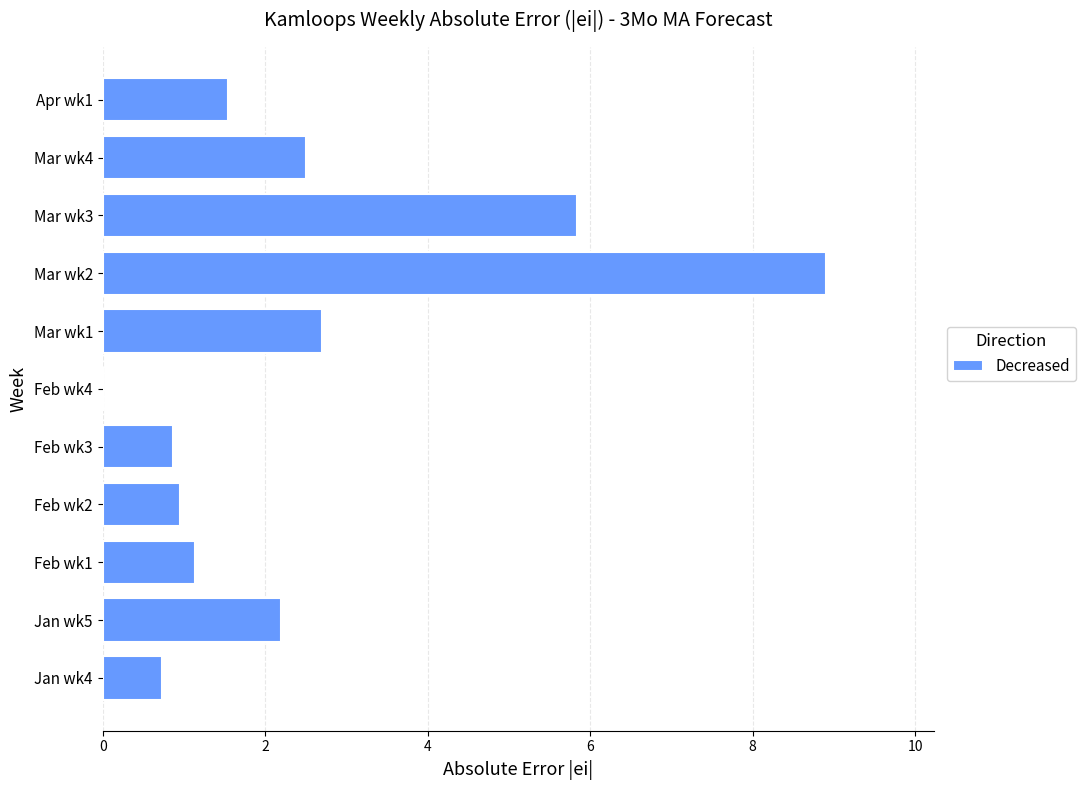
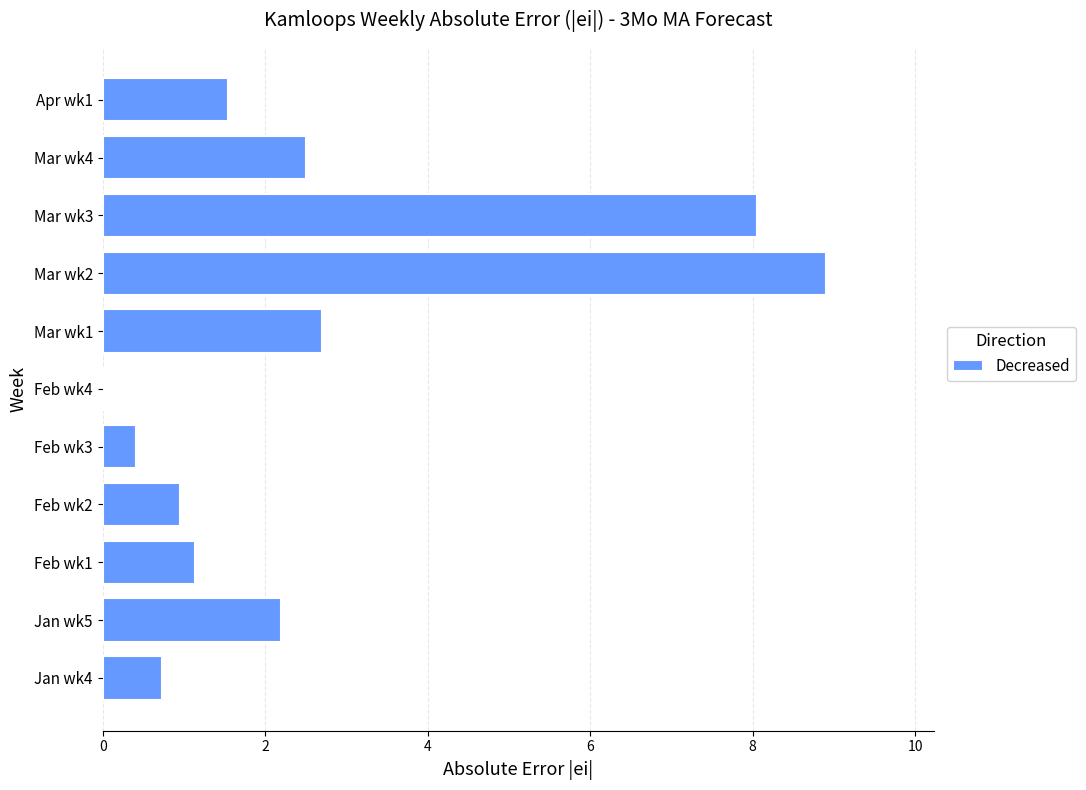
  {
    "Apr wk1": 1.5,
    "Mar wk4": 2.5,
-   "Mar wk3": 5.8,
+   "Mar wk3": 8.0,
    "Mar wk2": 8.9,
    "Mar wk1": 2.7,
    "Feb wk4": 0.0,
-   "Feb wk3": 0.9,
+   "Feb wk3": 0.4,
    "Feb wk2": 1.0,
    "Feb wk1": 1.1,
    "Jan wk5": 2.2,
    "Jan wk4": 0.7
  }
